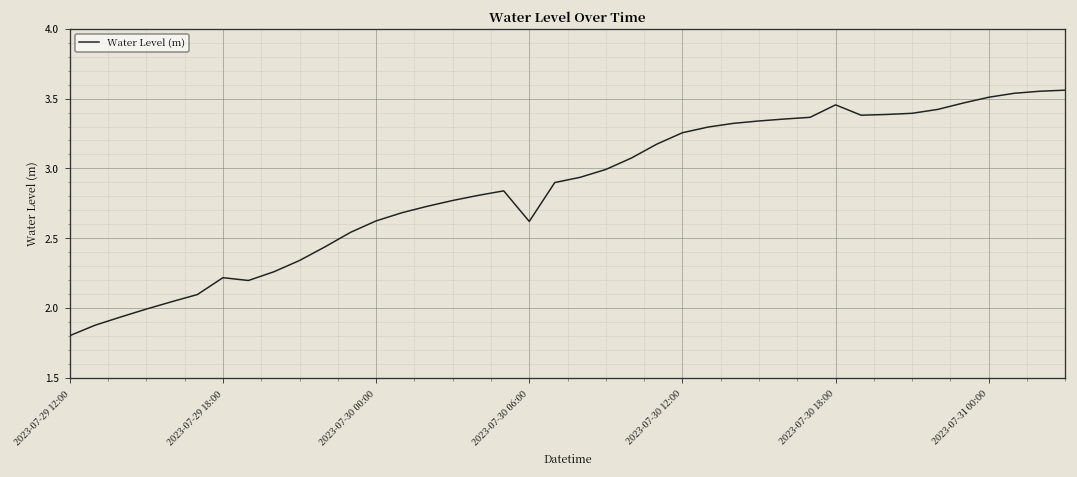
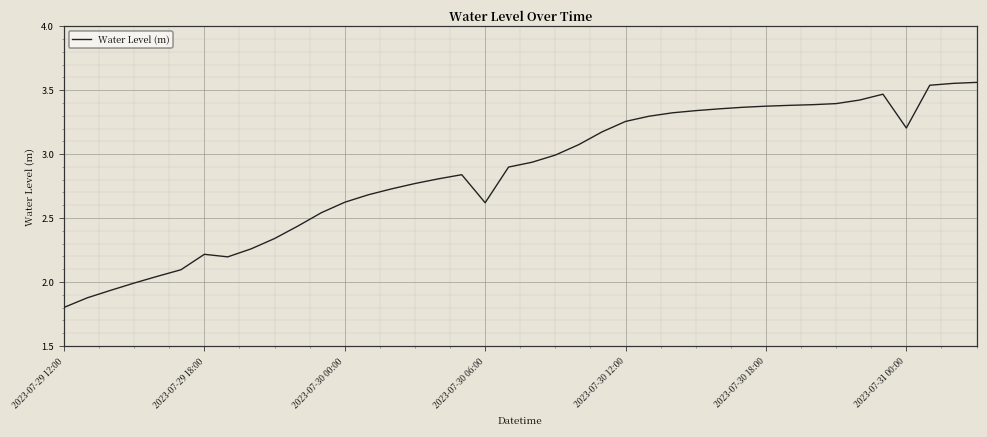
  {
    "2023-07-29 12:00": 1.80,
    "2023-07-29 18:00": 2.22,
    "2023-07-30 00:00": 2.62,
    "2023-07-30 06:00": 2.62,
    "2023-07-30 12:00": 3.26,
-   "2023-07-30 18:00": 3.46,
-   "2023-07-31 00:00": 3.51
+   "2023-07-30 18:00": 3.37,
+   "2023-07-31 00:00": 3.20
  }
